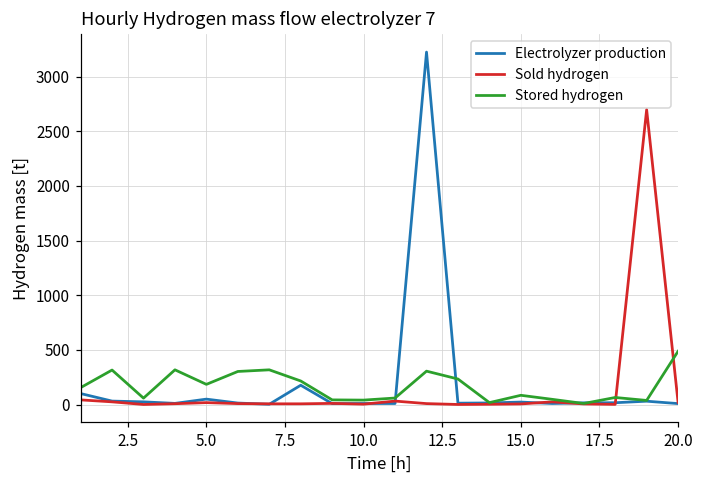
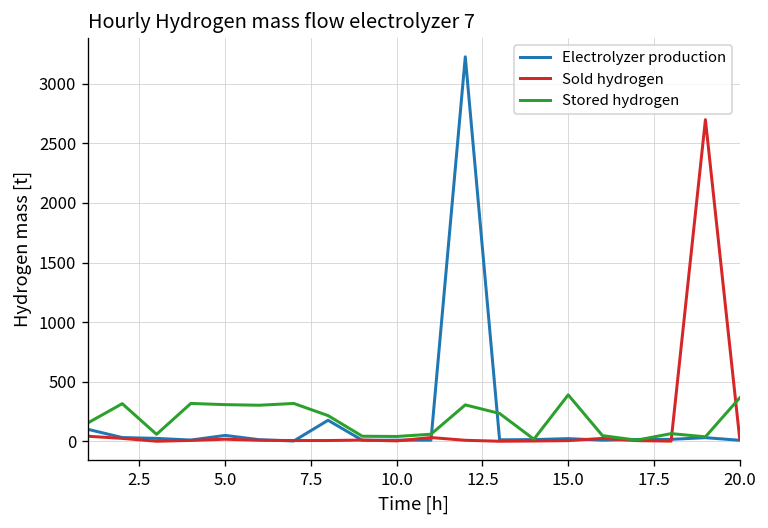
  {
    "Electrolyzer production": {
      "5.0": 100
    },
    "Sold hydrogen": {
      "5.0": 0
    },
    "Stored hydrogen": {
-     "5.0": 200,
+     "5.0": 300,
      "10.0": 0,
-     "15.0": 100,
-     "20.0": 500
+     "15.0": 400,
+     "20.0": 400
    }
  }
